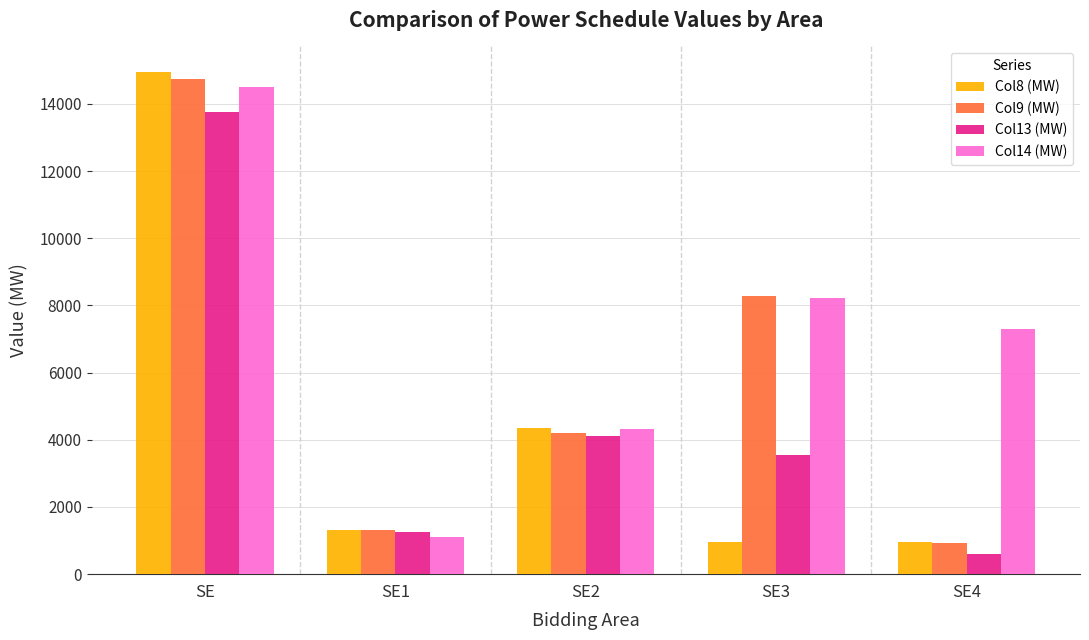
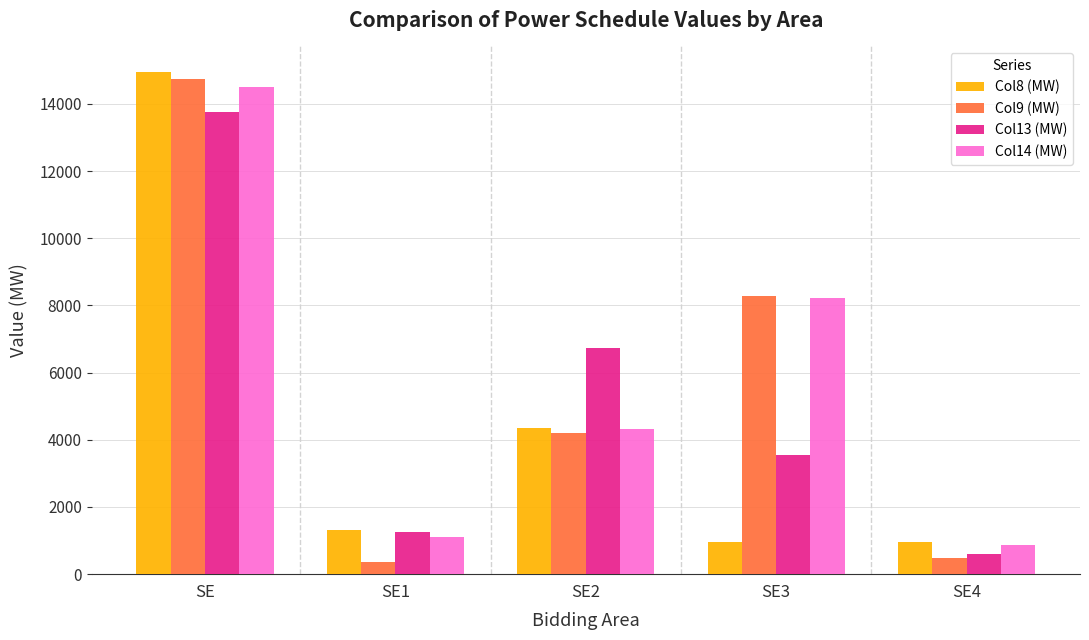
  {
    "Col8 (MW)": {
      "SE": 15000,
      "SE1": 1300,
      "SE2": 4400,
      "SE3": 1000,
      "SE4": 900
    },
    "Col9 (MW)": {
      "SE": 14700,
-     "SE1": 1300,
+     "SE1": 400,
      "SE2": 4200,
      "SE3": 8300,
-     "SE4": 900
+     "SE4": 500
    },
    "Col13 (MW)": {
      "SE": 13700,
      "SE1": 1300,
-     "SE2": 4100,
+     "SE2": 6700,
      "SE3": 3500,
      "SE4": 600
    },
    "Col14 (MW)": {
      "SE": 14500,
      "SE1": 1100,
      "SE2": 4300,
      "SE3": 8200,
-     "SE4": 7300
+     "SE4": 900
    }
  }
